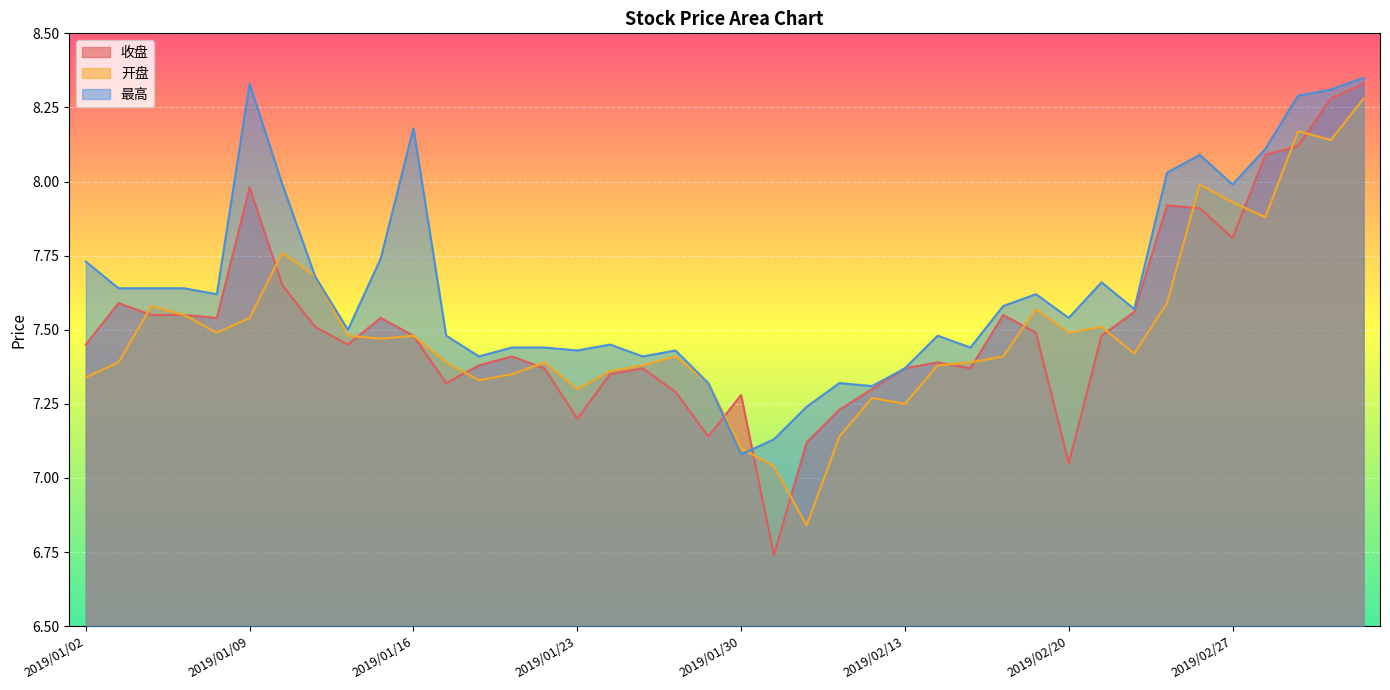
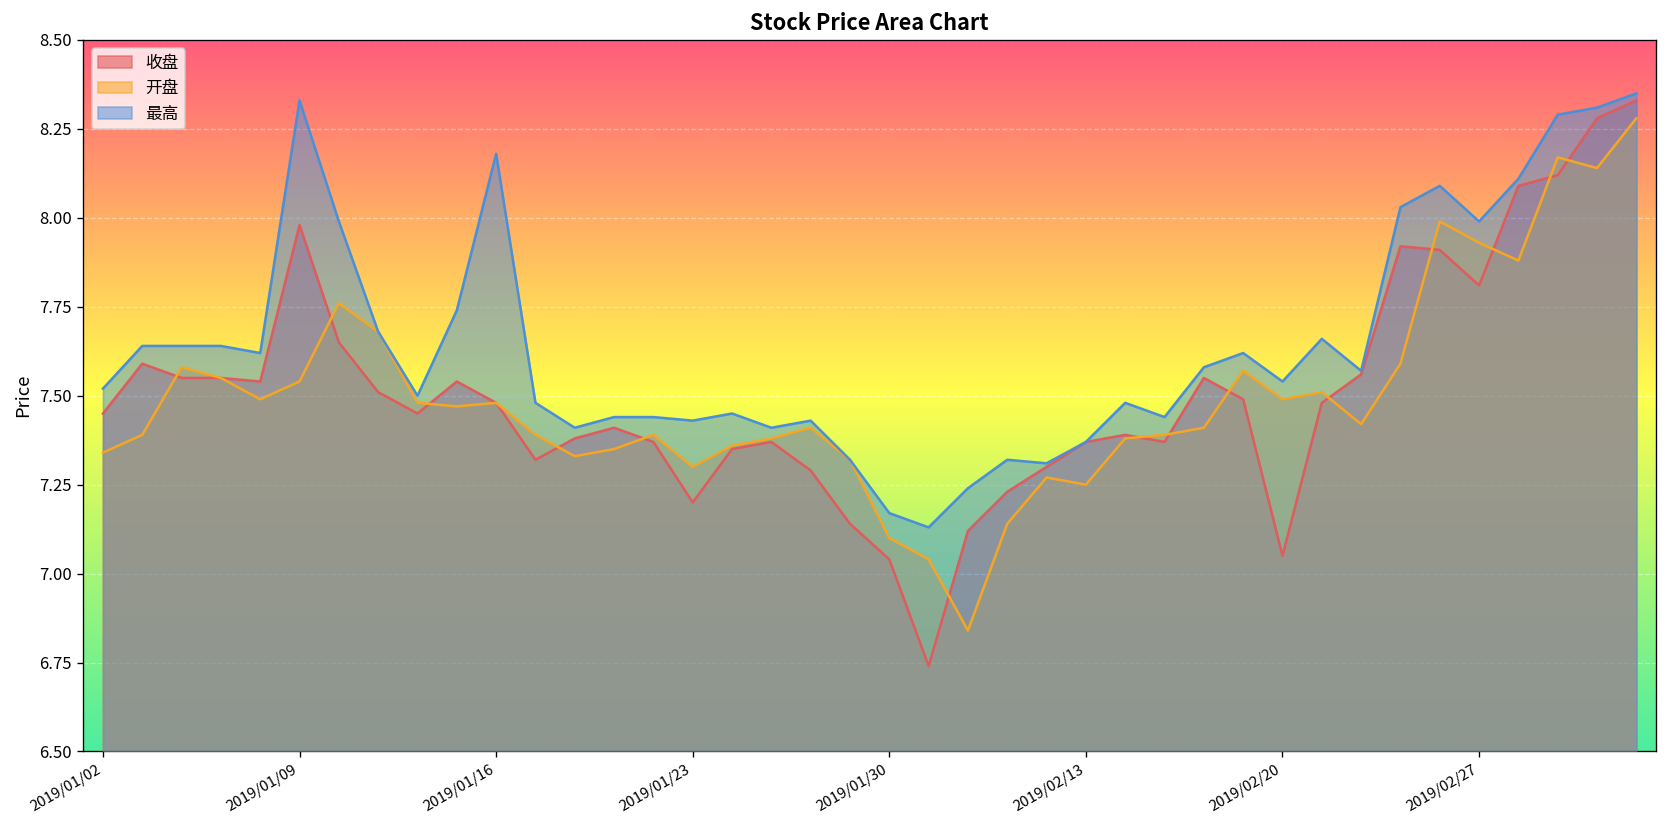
  {
    "收盘": {
      "2019/01/02": 7.45,
      "2019/01/09": 7.98,
      "2019/01/23": 7.20,
-     "2019/01/30": 7.28,
+     "2019/01/30": 7.04,
      "2019/02/20": 7.05,
      "2019/02/27": 7.81
    },
    "开盘": {
      "2019/01/02": 7.34,
      "2019/01/09": 7.54,
      "2019/01/23": 7.30,
      "2019/01/30": 7.10,
      "2019/02/13": 7.25,
      "2019/02/20": 7.49,
      "2019/02/27": 7.93
    },
    "最高": {
-     "2019/01/02": 7.73,
+     "2019/01/02": 7.52,
      "2019/01/09": 8.33,
      "2019/01/16": 8.18,
      "2019/01/23": 7.43,
-     "2019/01/30": 7.08,
+     "2019/01/30": 7.17,
      "2019/02/20": 7.54,
      "2019/02/27": 7.99
    }
  }
